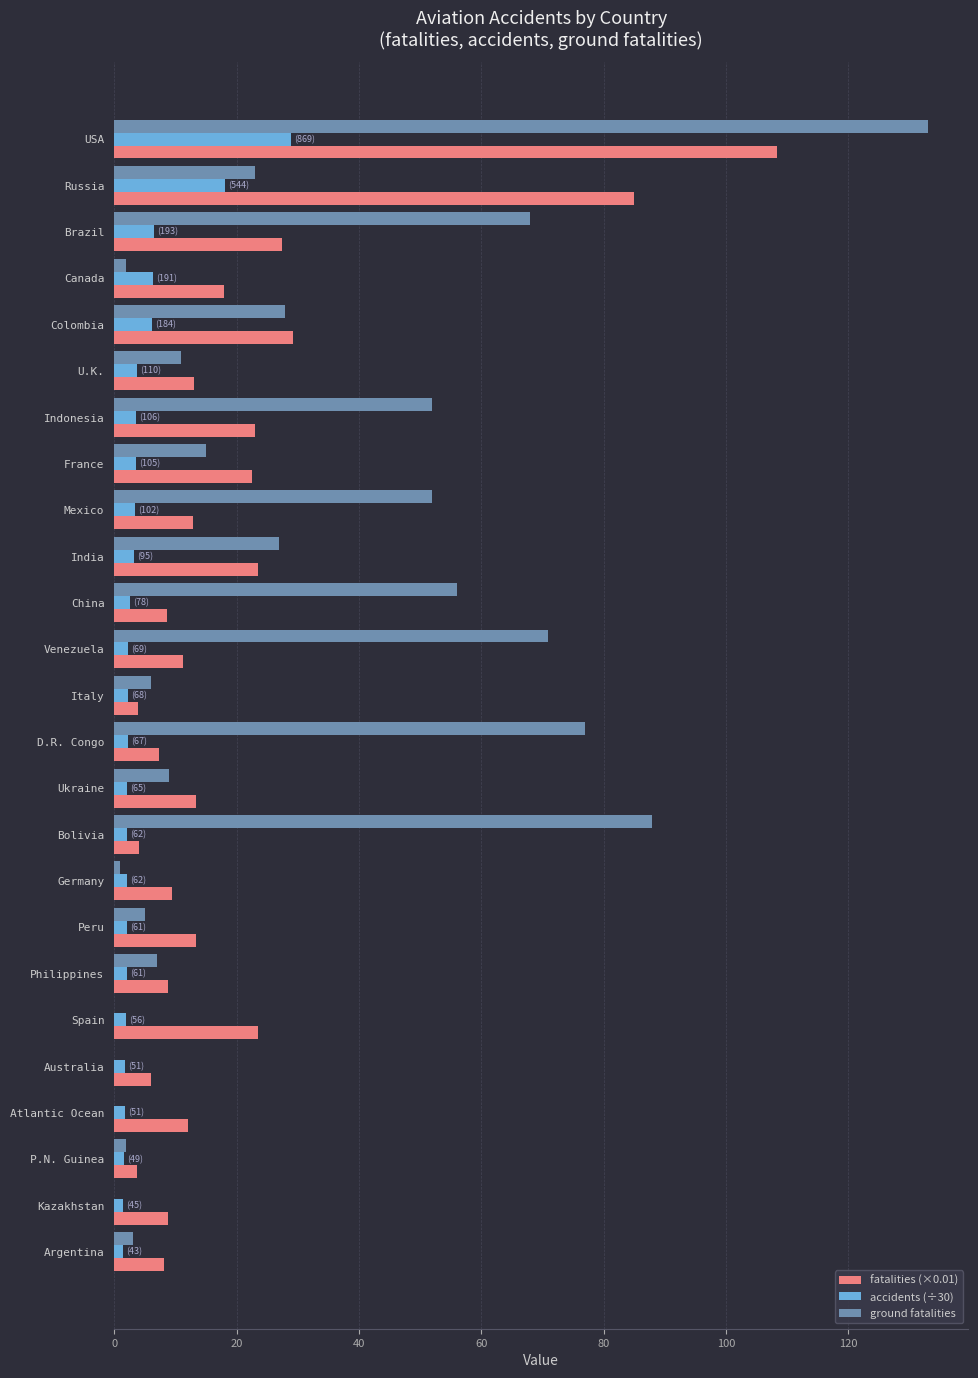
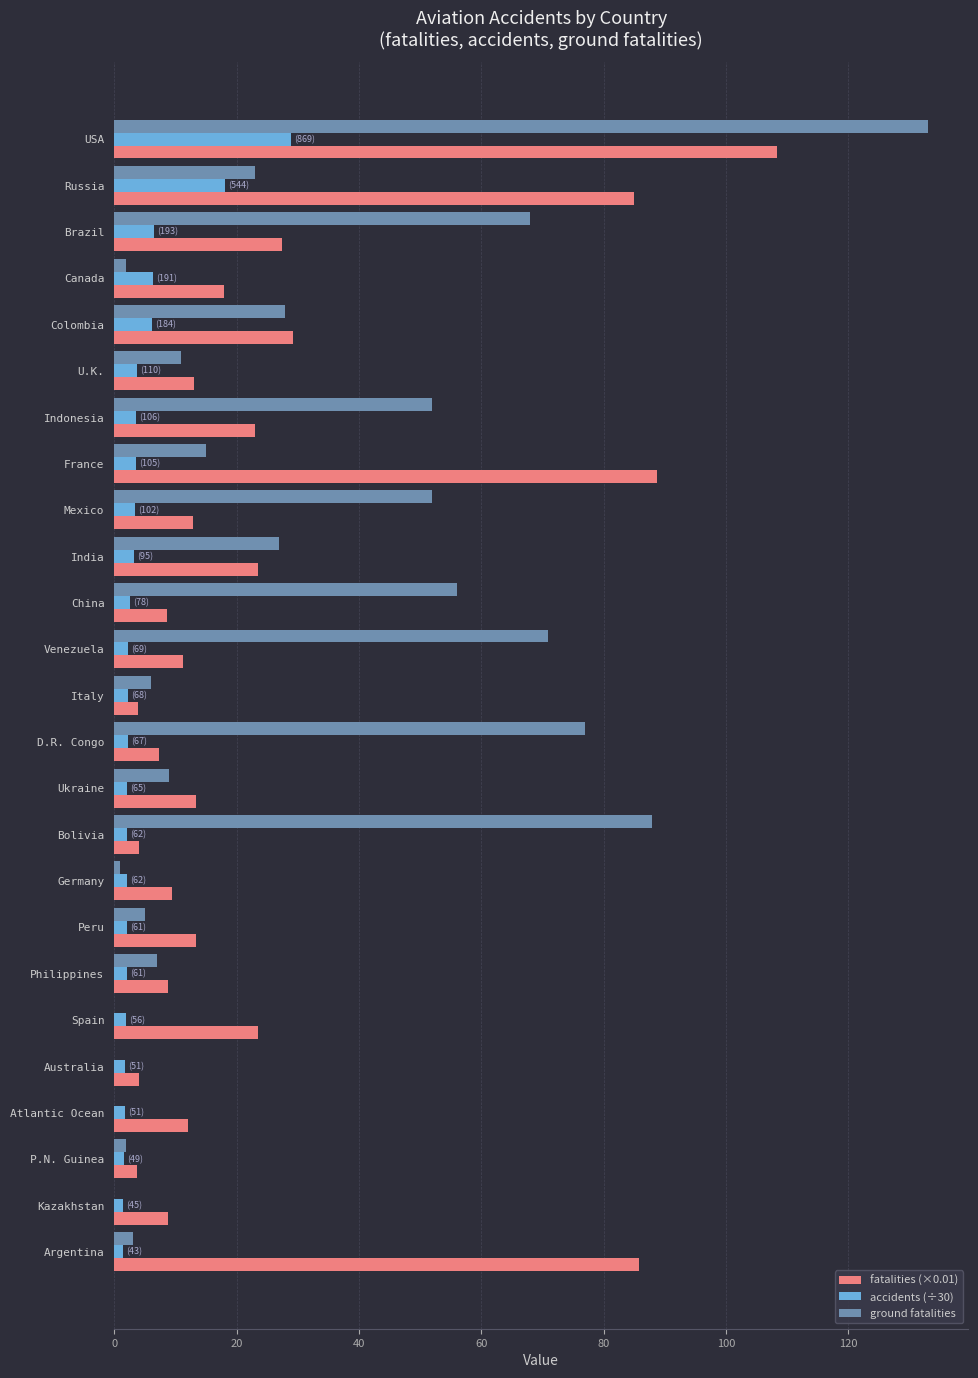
  {
    "fatalities (×0.01)": {
      "USA": 108,
      "Russia": 85,
      "Brazil": 27,
      "Canada": 18,
      "Colombia": 29,
      "U.K.": 13,
      "Indonesia": 23,
-     "France": 22,
+     "France": 89,
      "Mexico": 13,
      "India": 24,
      "China": 9,
      "Venezuela": 11,
      "Italy": 4,
      "D.R. Congo": 7,
      "Ukraine": 13,
      "Bolivia": 4,
      "Germany": 9,
      "Peru": 13,
      "Philippines": 9,
      "Spain": 24,
-     "Australia": 6,
+     "Australia": 4,
      "Atlantic Ocean": 12,
      "P.N. Guinea": 4,
      "Kazakhstan": 9,
-     "Argentina": 8
+     "Argentina": 86
    }
  }
